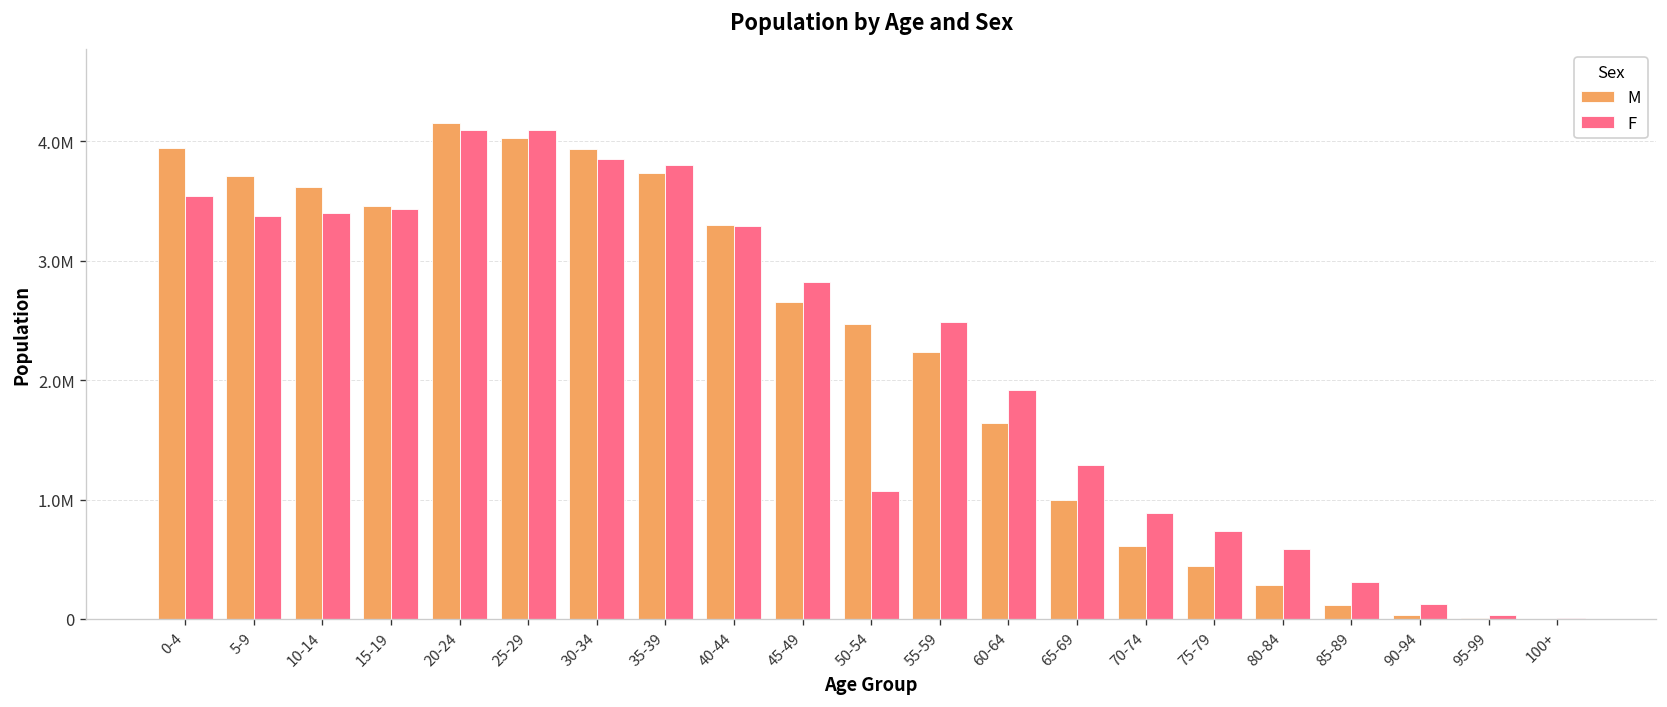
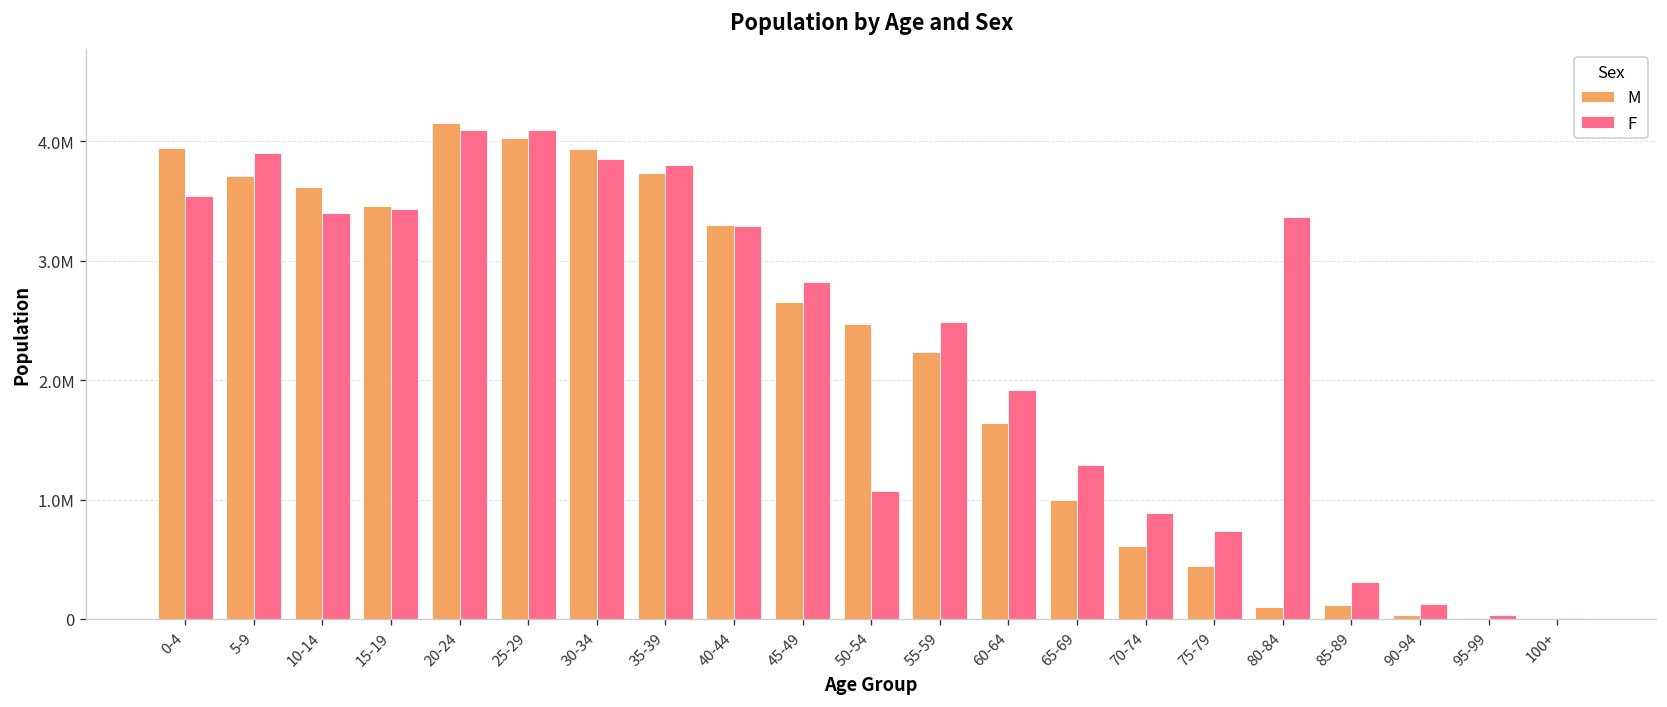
  {
    "M": {
      "0-4": 3900000,
      "5-9": 3700000,
      "10-14": 3600000,
      "15-19": 3500000,
      "20-24": 4100000,
      "25-29": 4000000,
      "30-34": 3900000,
      "35-39": 3700000,
      "40-44": 3300000,
      "45-49": 2700000,
      "50-54": 2500000,
      "55-59": 2200000,
      "60-64": 1600000,
      "65-69": 1000000,
      "70-74": 600000,
      "75-79": 400000,
-     "80-84": 300000,
+     "80-84": 100000,
      "85-89": 100000,
      "90-94": 0
    },
    "F": {
      "0-4": 3500000,
-     "5-9": 3400000,
+     "5-9": 3900000,
      "10-14": 3400000,
      "15-19": 3400000,
      "20-24": 4100000,
      "25-29": 4100000,
      "30-34": 3800000,
      "35-39": 3800000,
      "40-44": 3300000,
      "45-49": 2800000,
      "50-54": 1100000,
      "55-59": 2500000,
      "60-64": 1900000,
      "65-69": 1300000,
      "70-74": 900000,
      "75-79": 700000,
-     "80-84": 600000,
+     "80-84": 3400000,
      "85-89": 300000,
      "90-94": 100000,
      "95-99": 0
    }
  }
